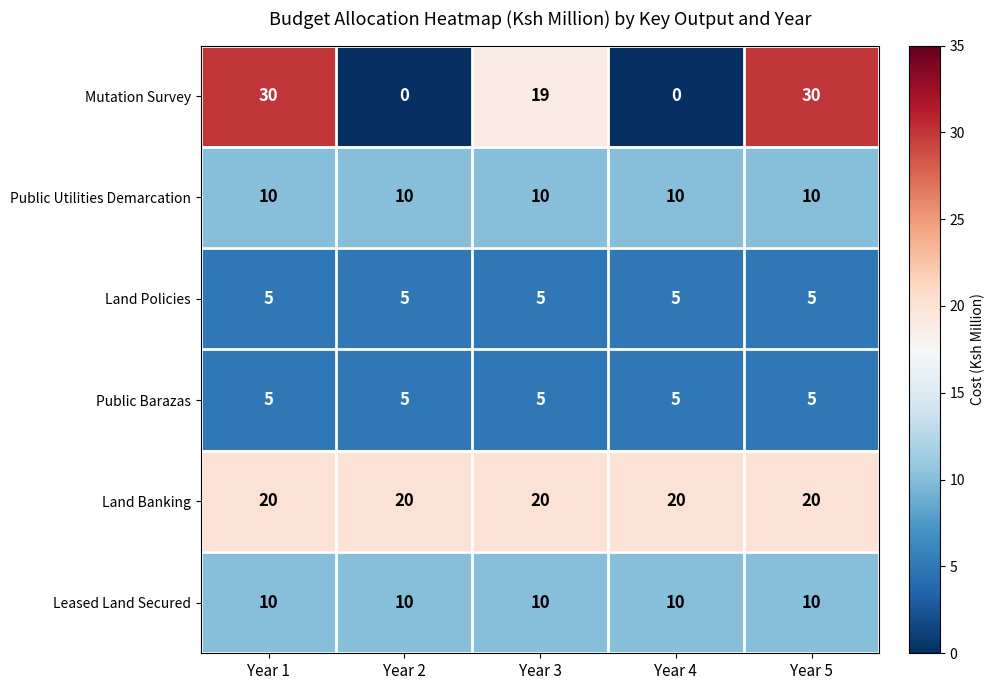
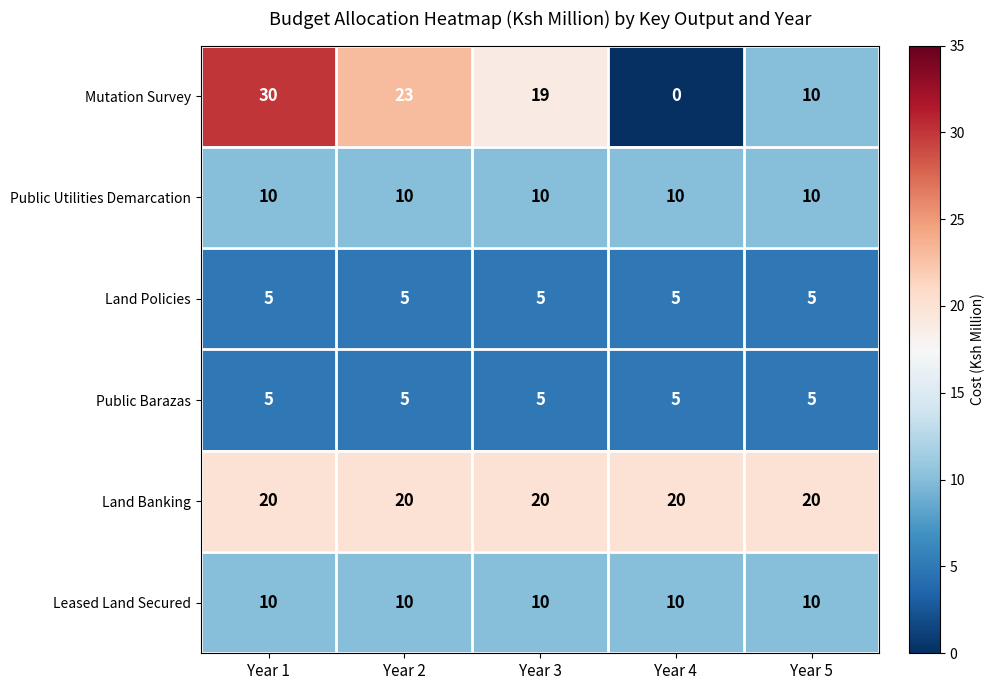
  {
    "Mutation Survey": {
      "Year 1": 30,
-     "Year 2": 0,
+     "Year 2": 23,
      "Year 3": 19,
      "Year 4": 0,
-     "Year 5": 30
+     "Year 5": 10
    },
    "Public Utilities Demarcation": {
      "Year 1": 10,
      "Year 2": 10,
      "Year 3": 10,
      "Year 4": 10,
      "Year 5": 10
    },
    "Land Policies": {
      "Year 1": 5,
      "Year 2": 5,
      "Year 3": 5,
      "Year 4": 5,
      "Year 5": 5
    },
    "Public Barazas": {
      "Year 1": 5,
      "Year 2": 5,
      "Year 3": 5,
      "Year 4": 5,
      "Year 5": 5
    },
    "Land Banking": {
      "Year 1": 20,
      "Year 2": 20,
      "Year 3": 20,
      "Year 4": 20,
      "Year 5": 20
    },
    "Leased Land Secured": {
      "Year 1": 10,
      "Year 2": 10,
      "Year 3": 10,
      "Year 4": 10,
      "Year 5": 10
    }
  }
